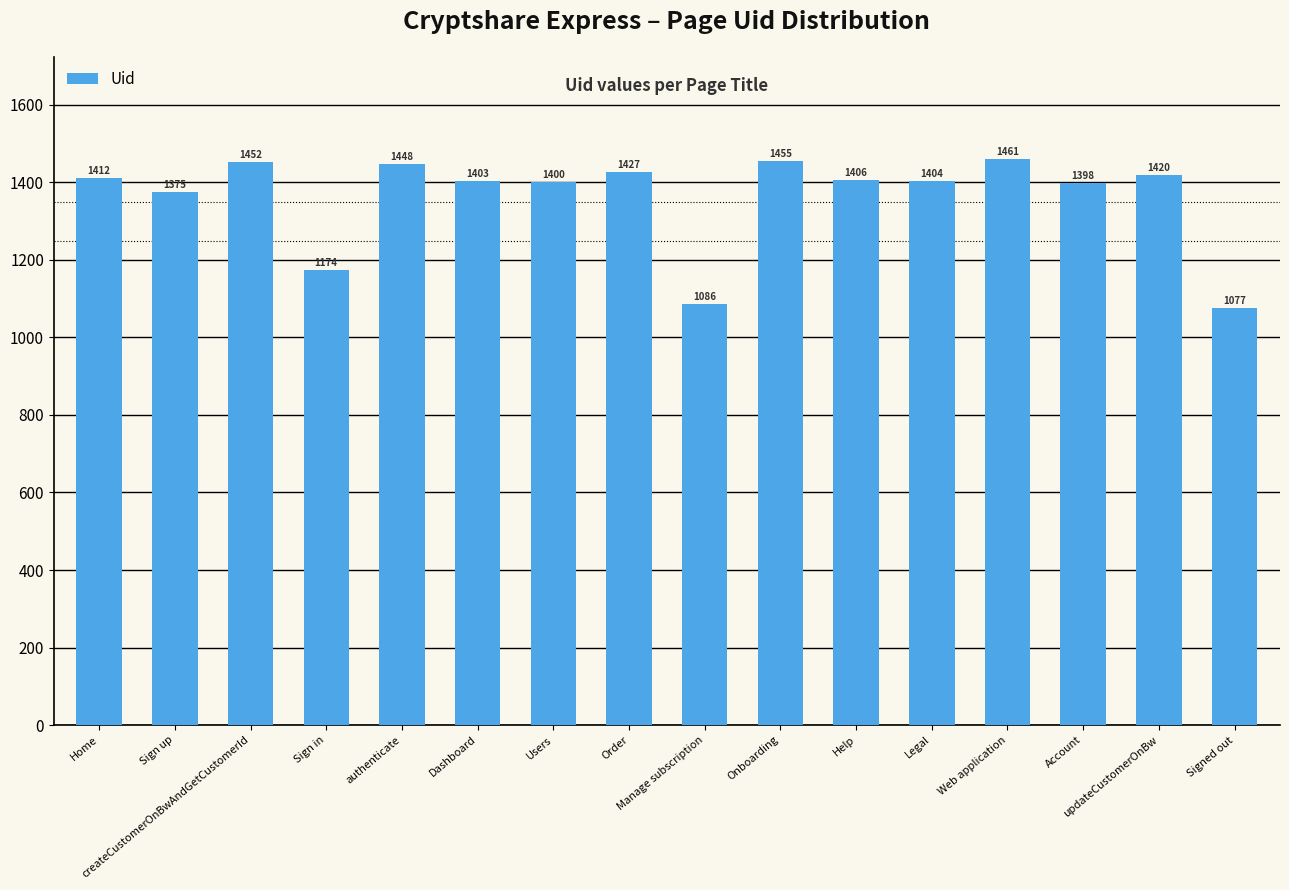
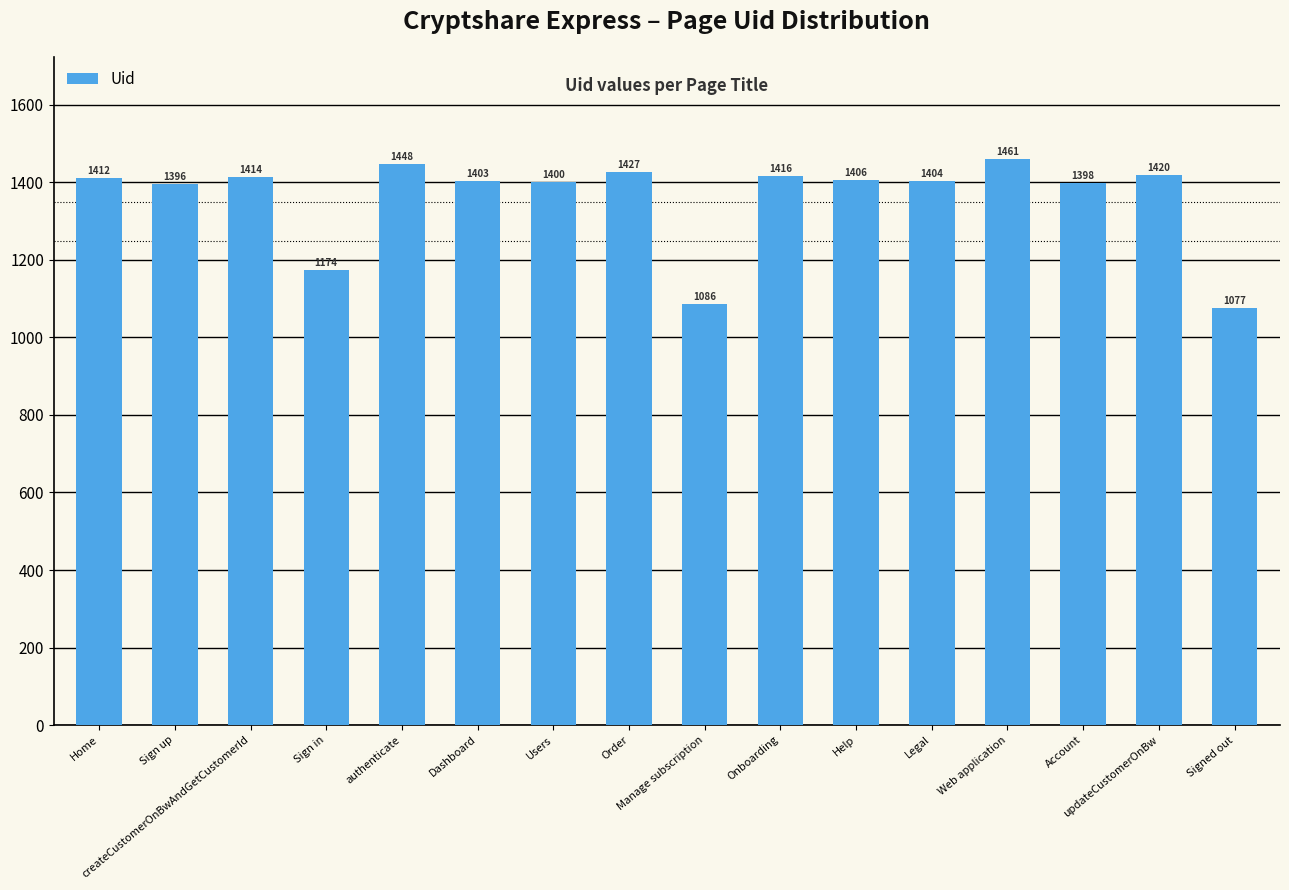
  {
    "Home": 1412,
-   "Sign up": 1375,
-   "createCustomerOnBwAndGetCustomerId": 1452,
+   "Sign up": 1396,
+   "createCustomerOnBwAndGetCustomerId": 1414,
    "Sign in": 1174,
    "authenticate": 1448,
    "Dashboard": 1403,
    "Users": 1400,
    "Order": 1427,
    "Manage subscription": 1086,
-   "Onboarding": 1455,
+   "Onboarding": 1416,
    "Help": 1406,
    "Legal": 1404,
    "Web application": 1461,
    "Account": 1398,
    "updateCustomerOnBw": 1420,
    "Signed out": 1077
  }
